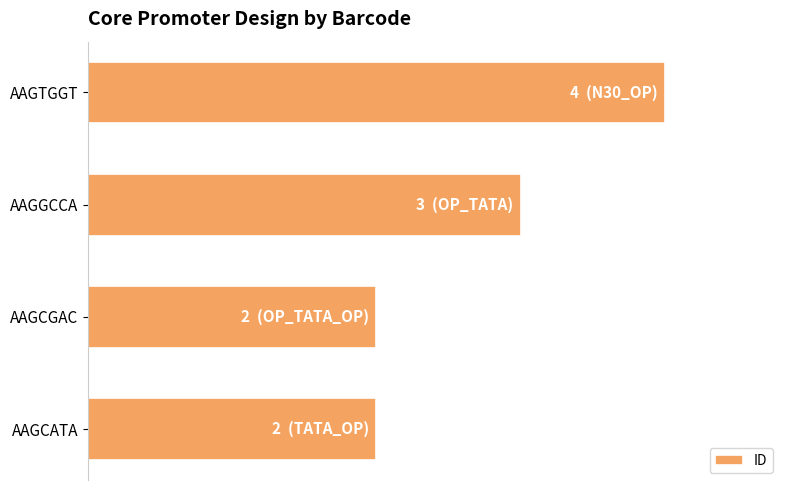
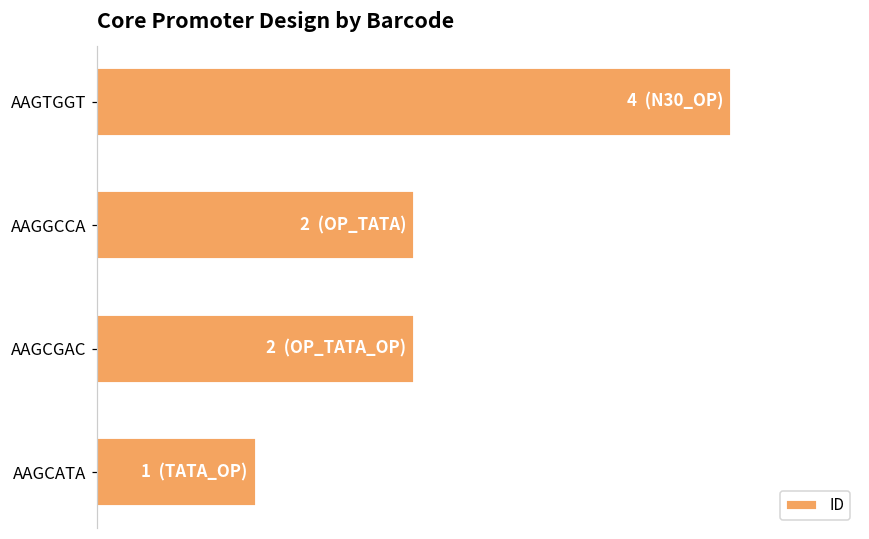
  {
    "AAGTGGT": 4,
-   "AAGGCCA": 3,
+   "AAGGCCA": 2,
    "AAGCGAC": 2,
-   "AAGCATA": 2
+   "AAGCATA": 1
  }
